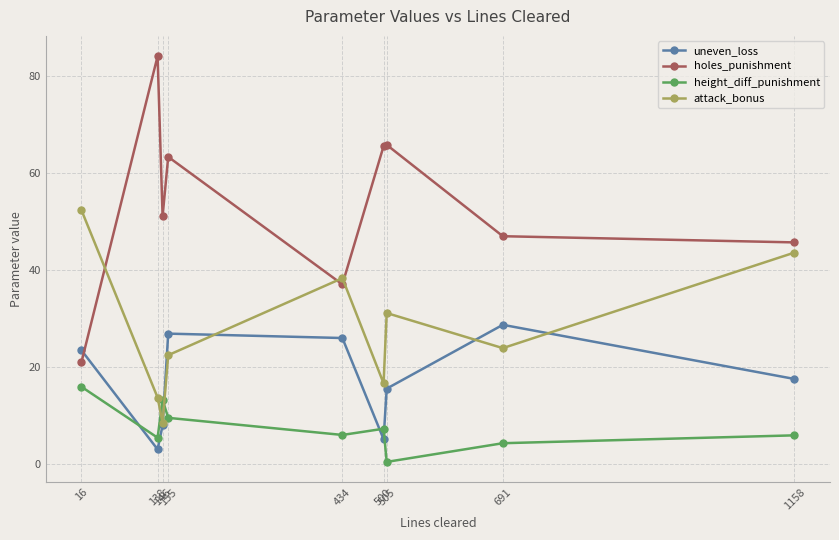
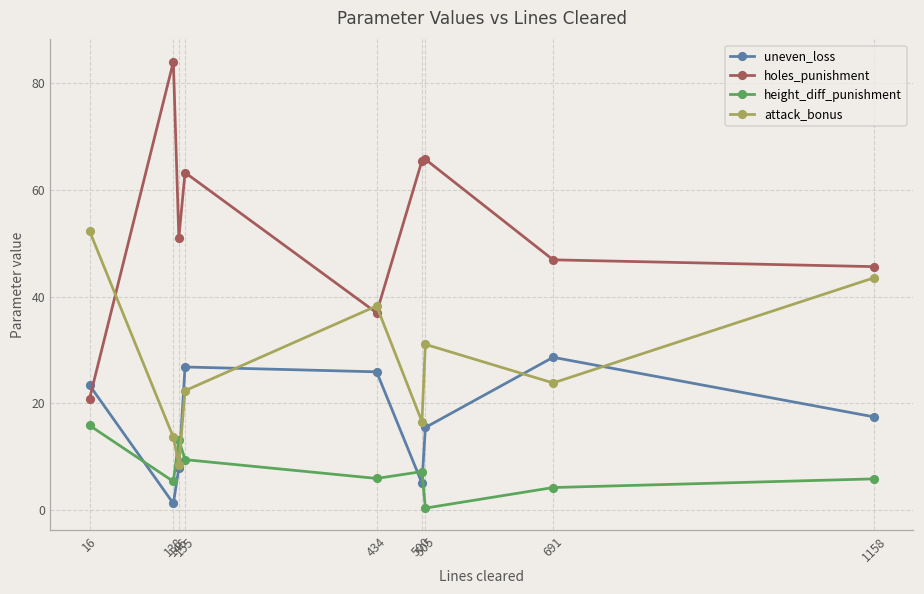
  {
    "uneven_loss": {
      "16": 23,
-     "138": 3,
+     "138": 1,
      "146": 8,
      "155": 27,
      "434": 26,
      "500": 5,
      "505": 15,
      "691": 29,
      "1158": 17
    },
    "holes_punishment": {
      "16": 21,
      "138": 84,
      "146": 51,
      "155": 63,
      "434": 37,
      "500": 65,
      "505": 66,
      "691": 47,
      "1158": 46
    },
    "height_diff_punishment": {
      "16": 16,
      "138": 5,
      "146": 13,
      "155": 9,
      "434": 6,
      "500": 7,
      "505": 0,
      "691": 4,
      "1158": 6
    },
    "attack_bonus": {
      "16": 52,
      "138": 14,
      "146": 8,
      "155": 22,
      "434": 38,
      "500": 17,
      "505": 31,
      "691": 24,
      "1158": 44
    }
  }
